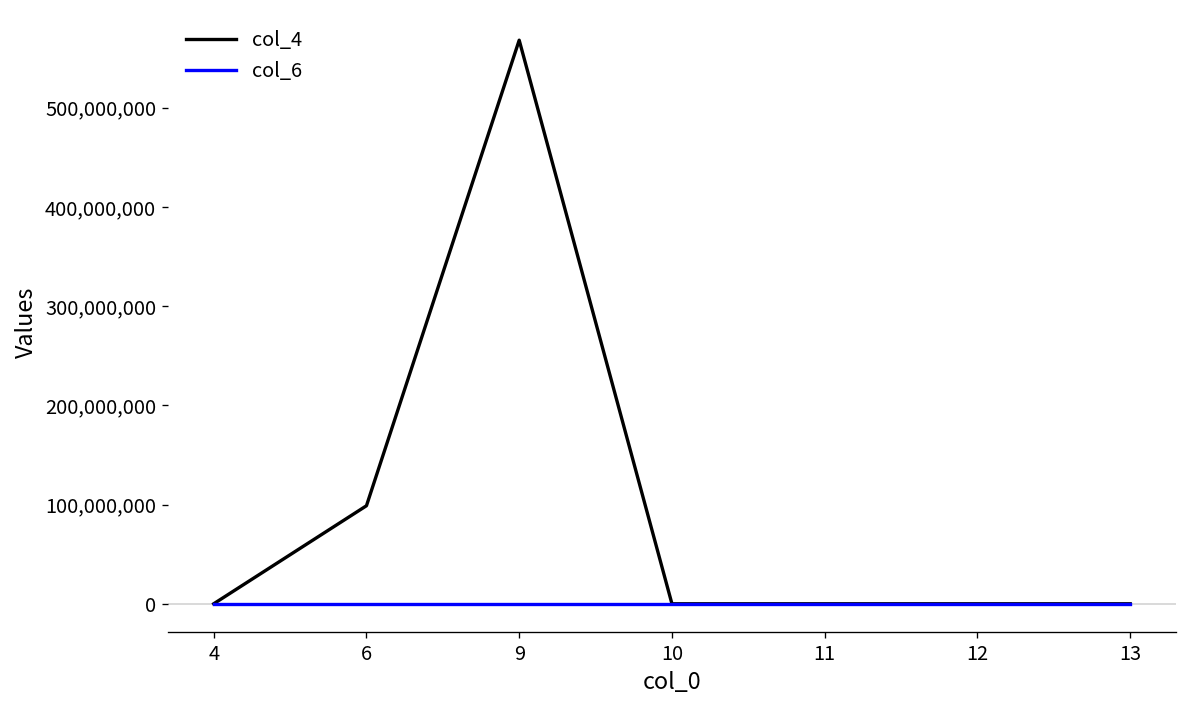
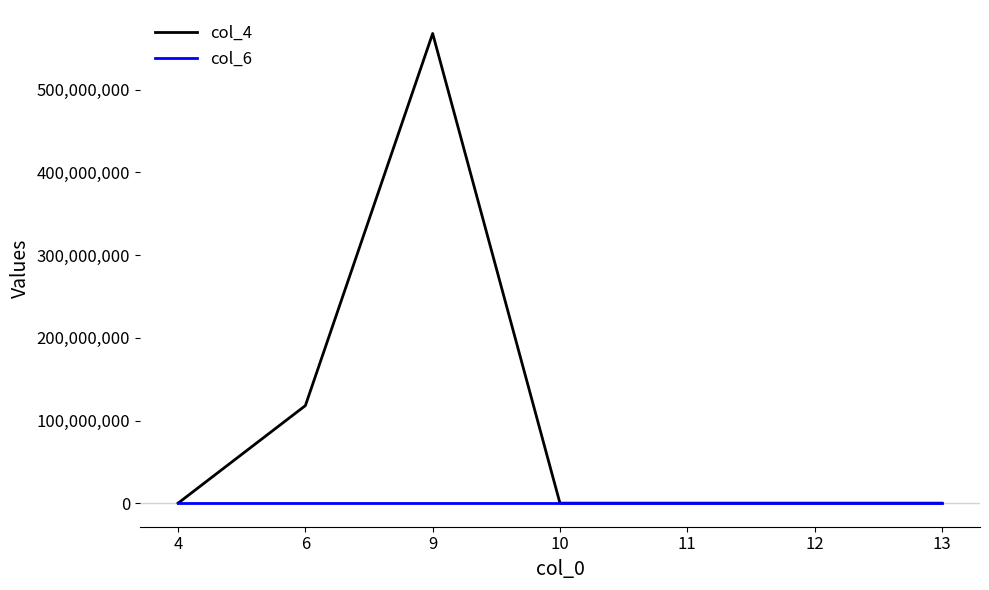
  {
    "col_4": {
-     "6": "100,000,000",
+     "6": "120,000,000",
      "9": "570,000,000"
    },
    "col_6": {
      "6": "0",
      "9": "0"
    }
  }
